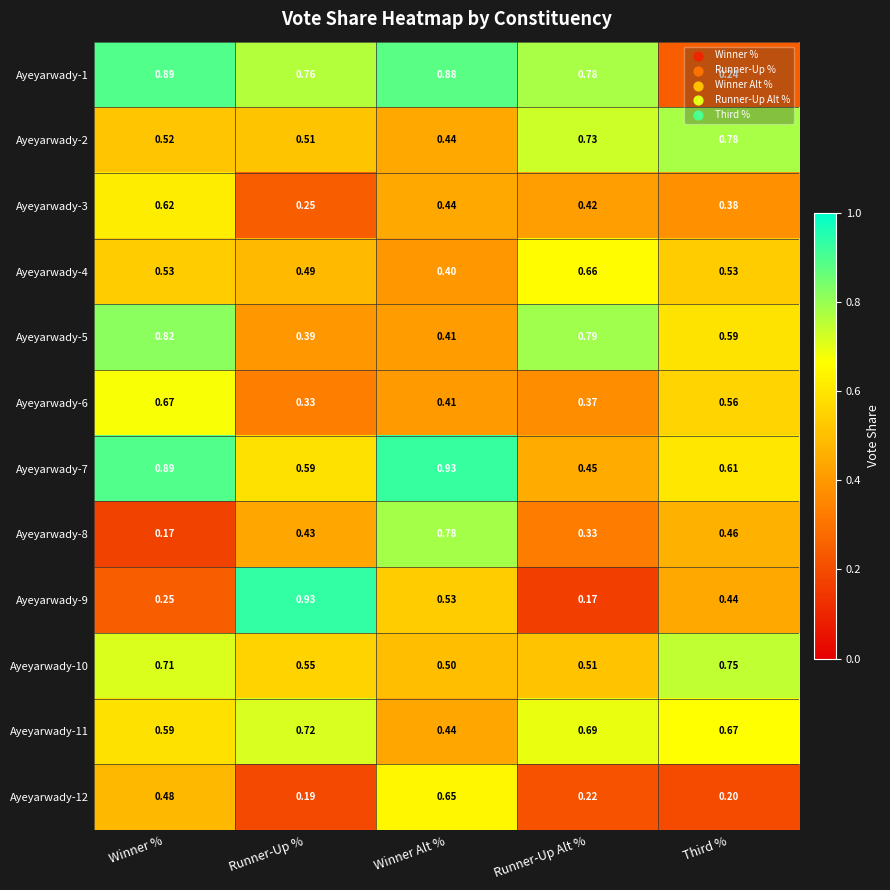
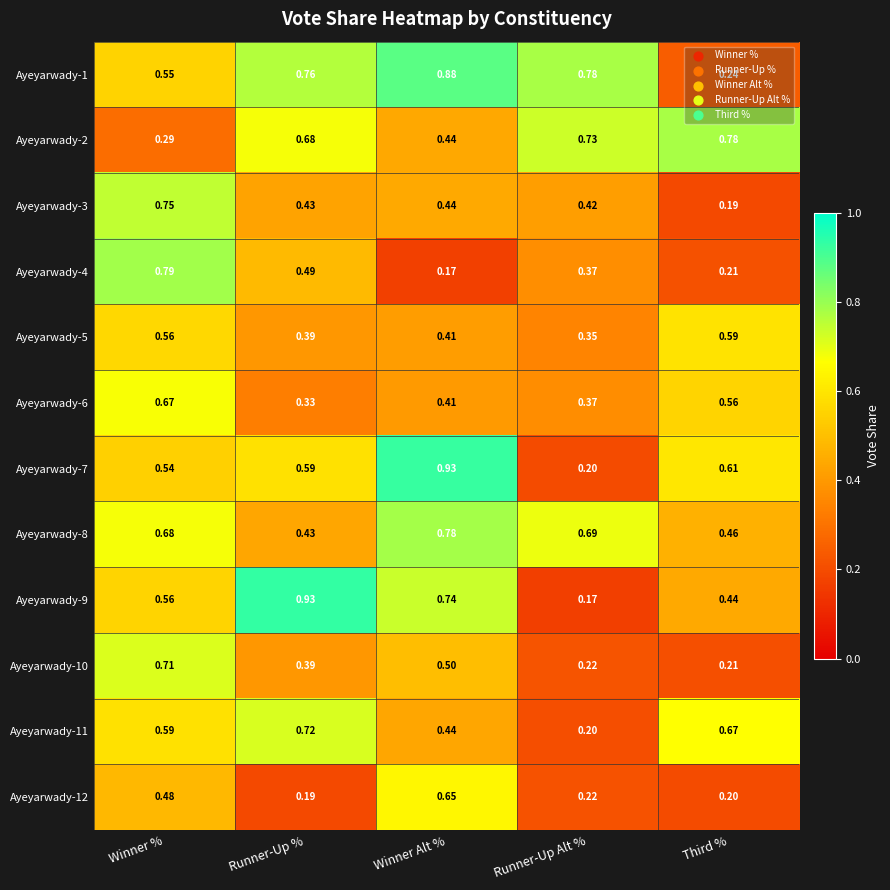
  {
    "Ayeyarwady-1": {
-     "Winner %": 0.89,
+     "Winner %": 0.55,
      "Runner-Up %": 0.76,
      "Winner Alt %": 0.88,
      "Runner-Up Alt %": 0.78
    },
    "Ayeyarwady-2": {
-     "Winner %": 0.52,
-     "Runner-Up %": 0.51,
+     "Winner %": 0.29,
+     "Runner-Up %": 0.68,
      "Winner Alt %": 0.44,
      "Runner-Up Alt %": 0.73,
      "Third %": 0.78
    },
    "Ayeyarwady-3": {
-     "Winner %": 0.62,
-     "Runner-Up %": 0.25,
+     "Winner %": 0.75,
+     "Runner-Up %": 0.43,
      "Winner Alt %": 0.44,
      "Runner-Up Alt %": 0.42,
-     "Third %": 0.38
+     "Third %": 0.19
    },
    "Ayeyarwady-4": {
-     "Winner %": 0.53,
+     "Winner %": 0.79,
      "Runner-Up %": 0.49,
-     "Winner Alt %": 0.40,
-     "Runner-Up Alt %": 0.66,
-     "Third %": 0.53
+     "Winner Alt %": 0.17,
+     "Runner-Up Alt %": 0.37,
+     "Third %": 0.21
    },
    "Ayeyarwady-5": {
-     "Winner %": 0.82,
+     "Winner %": 0.56,
      "Runner-Up %": 0.39,
      "Winner Alt %": 0.41,
-     "Runner-Up Alt %": 0.79,
+     "Runner-Up Alt %": 0.35,
      "Third %": 0.59
    },
    "Ayeyarwady-6": {
      "Winner %": 0.67,
      "Runner-Up %": 0.33,
      "Winner Alt %": 0.41,
      "Runner-Up Alt %": 0.37,
      "Third %": 0.56
    },
    "Ayeyarwady-7": {
-     "Winner %": 0.89,
+     "Winner %": 0.54,
      "Runner-Up %": 0.59,
      "Winner Alt %": 0.93,
-     "Runner-Up Alt %": 0.45,
+     "Runner-Up Alt %": 0.20,
      "Third %": 0.61
    },
    "Ayeyarwady-8": {
-     "Winner %": 0.17,
+     "Winner %": 0.68,
      "Runner-Up %": 0.43,
      "Winner Alt %": 0.78,
-     "Runner-Up Alt %": 0.33,
+     "Runner-Up Alt %": 0.69,
      "Third %": 0.46
    },
    "Ayeyarwady-9": {
-     "Winner %": 0.25,
+     "Winner %": 0.56,
      "Runner-Up %": 0.93,
-     "Winner Alt %": 0.53,
+     "Winner Alt %": 0.74,
      "Runner-Up Alt %": 0.17,
      "Third %": 0.44
    },
    "Ayeyarwady-10": {
      "Winner %": 0.71,
-     "Runner-Up %": 0.55,
+     "Runner-Up %": 0.39,
      "Winner Alt %": 0.50,
-     "Runner-Up Alt %": 0.51,
-     "Third %": 0.75
+     "Runner-Up Alt %": 0.22,
+     "Third %": 0.21
    },
    "Ayeyarwady-11": {
      "Winner %": 0.59,
      "Runner-Up %": 0.72,
      "Winner Alt %": 0.44,
-     "Runner-Up Alt %": 0.69,
+     "Runner-Up Alt %": 0.20,
      "Third %": 0.67
    },
    "Ayeyarwady-12": {
      "Winner %": 0.48,
      "Runner-Up %": 0.19,
      "Winner Alt %": 0.65,
      "Runner-Up Alt %": 0.22,
      "Third %": 0.20
    }
  }
